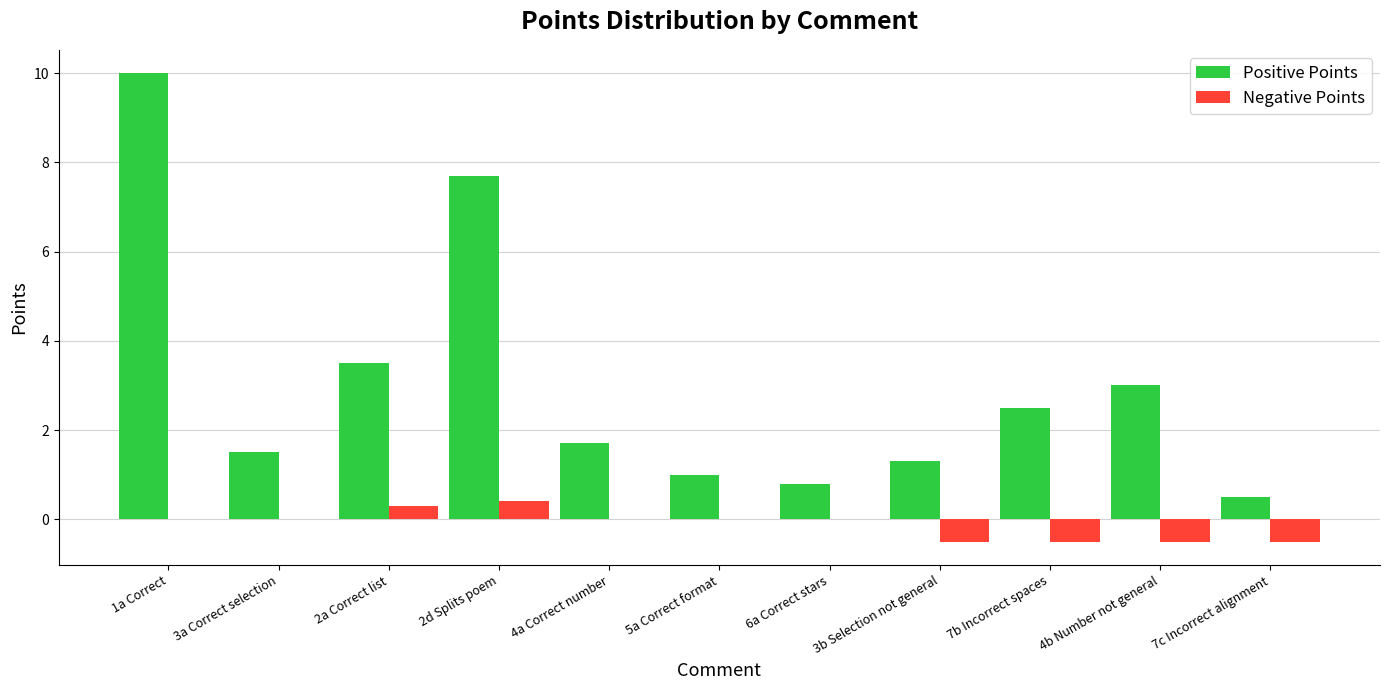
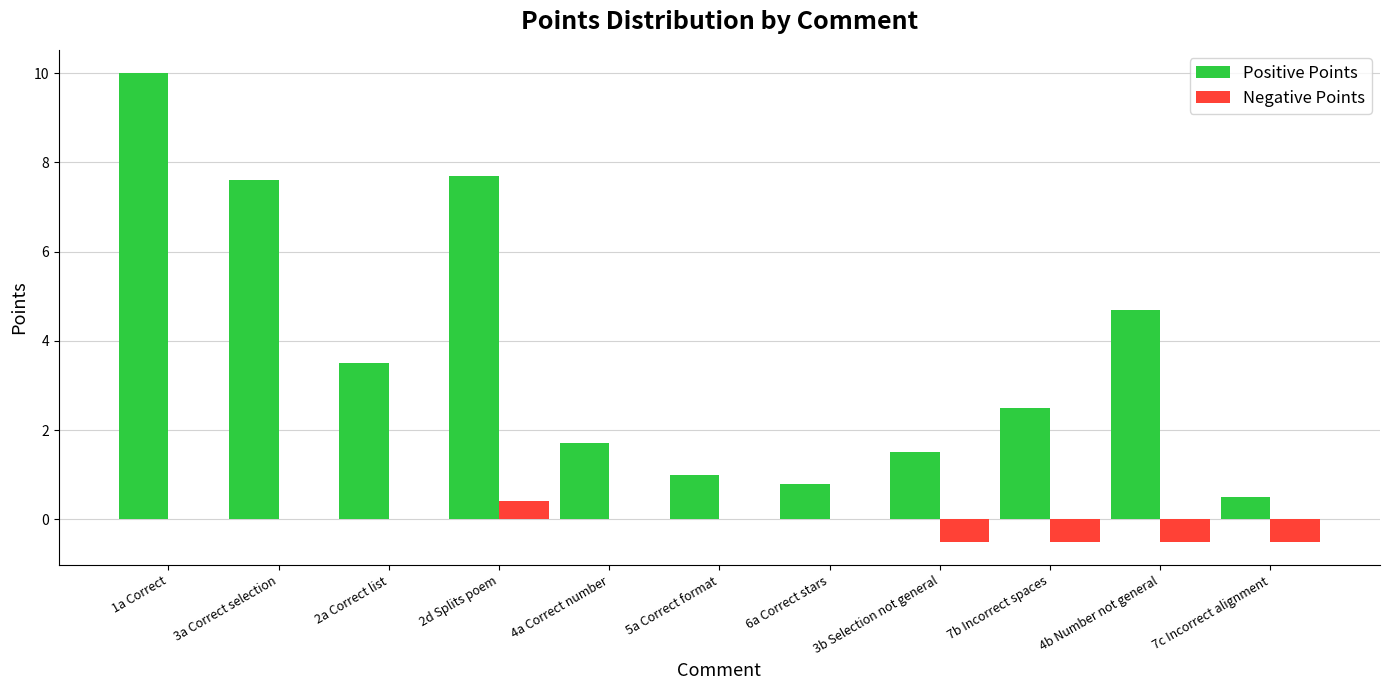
  {
    "Positive Points": {
      "1a Correct": 10.0,
-     "3a Correct selection": 1.5,
+     "3a Correct selection": 7.6,
      "2a Correct list": 3.5,
      "2d Splits poem": 7.7,
      "4a Correct number": 1.7,
      "5a Correct format": 1.0,
      "6a Correct stars": 0.8,
-     "3b Selection not general": 1.3,
+     "3b Selection not general": 1.5,
      "7b Incorrect spaces": 2.5,
-     "4b Number not general": 3.0,
+     "4b Number not general": 4.7,
      "7c Incorrect alignment": 0.5
    },
    "Negative Points": {
      "1a Correct": 0.0,
      "3a Correct selection": 0.0,
-     "2a Correct list": 0.3,
+     "2a Correct list": 0.0,
      "2d Splits poem": 0.4,
      "4a Correct number": 0.0,
      "5a Correct format": 0.0,
      "6a Correct stars": 0.0,
      "3b Selection not general": -0.5,
      "7b Incorrect spaces": -0.5,
      "4b Number not general": -0.5,
      "7c Incorrect alignment": -0.5
    }
  }
